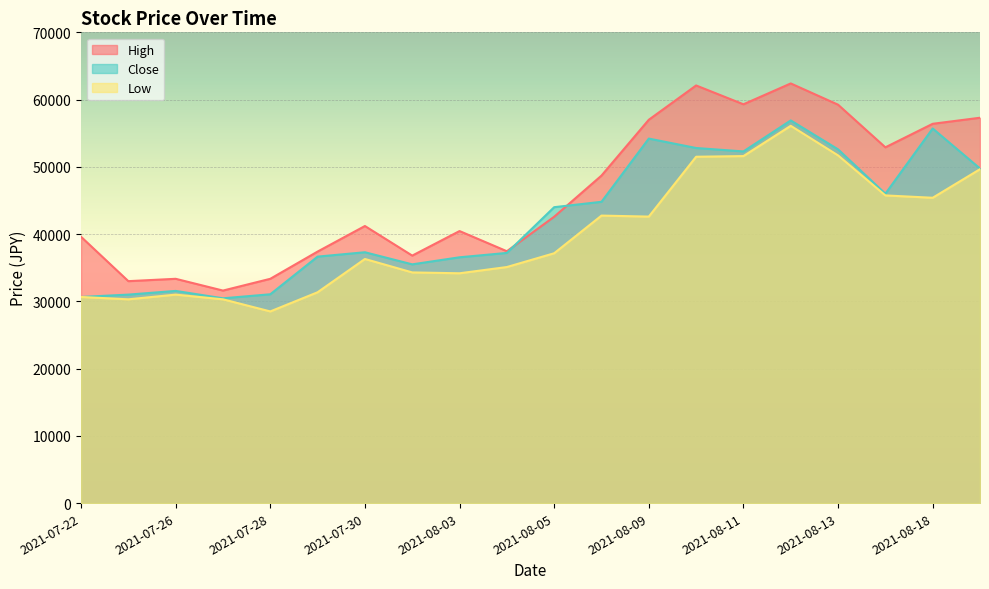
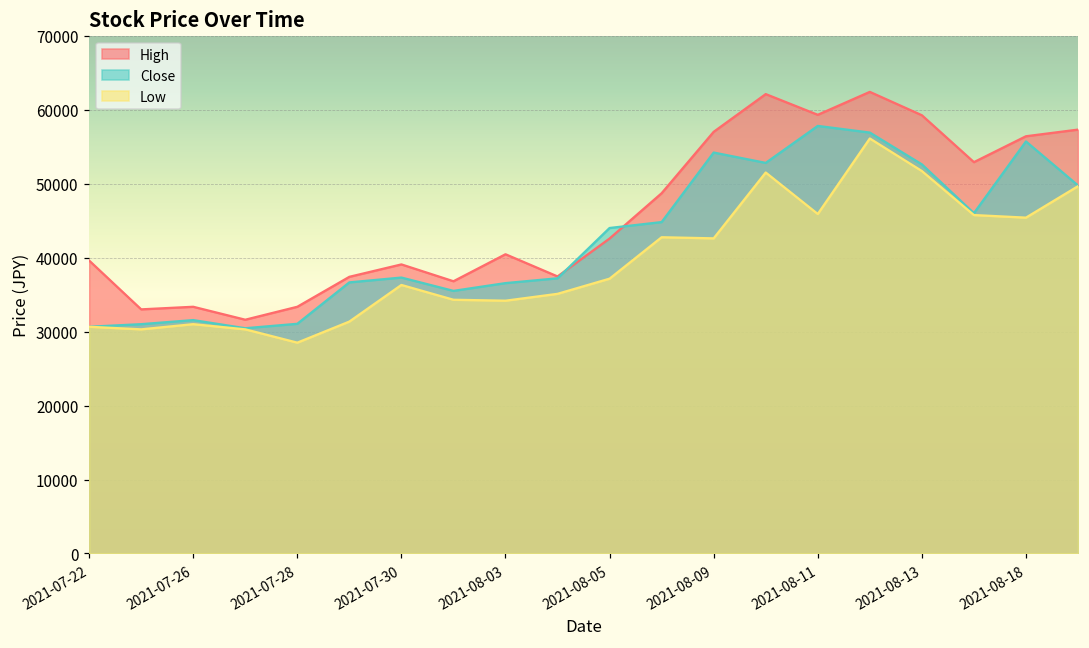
  {
    "High": {
      "2021-07-22": 40000,
      "2021-07-26": 33000,
      "2021-07-28": 33000,
-     "2021-07-30": 41000,
+     "2021-07-30": 39000,
      "2021-08-03": 40000,
      "2021-08-05": 43000,
      "2021-08-09": 57000,
      "2021-08-11": 59000,
      "2021-08-13": 59000,
      "2021-08-18": 56000
    },
    "Close": {
      "2021-07-26": 32000,
      "2021-07-28": 31000,
      "2021-07-30": 37000,
      "2021-08-03": 37000,
      "2021-08-05": 44000,
      "2021-08-09": 54000,
-     "2021-08-11": 52000,
+     "2021-08-11": 58000,
      "2021-08-13": 53000,
      "2021-08-18": 56000
    },
    "Low": {
      "2021-07-26": 31000,
      "2021-07-28": 29000,
      "2021-07-30": 36000,
      "2021-08-03": 34000,
      "2021-08-05": 37000,
      "2021-08-09": 43000,
-     "2021-08-11": 52000,
+     "2021-08-11": 46000,
      "2021-08-13": 52000,
      "2021-08-18": 45000
    }
  }
